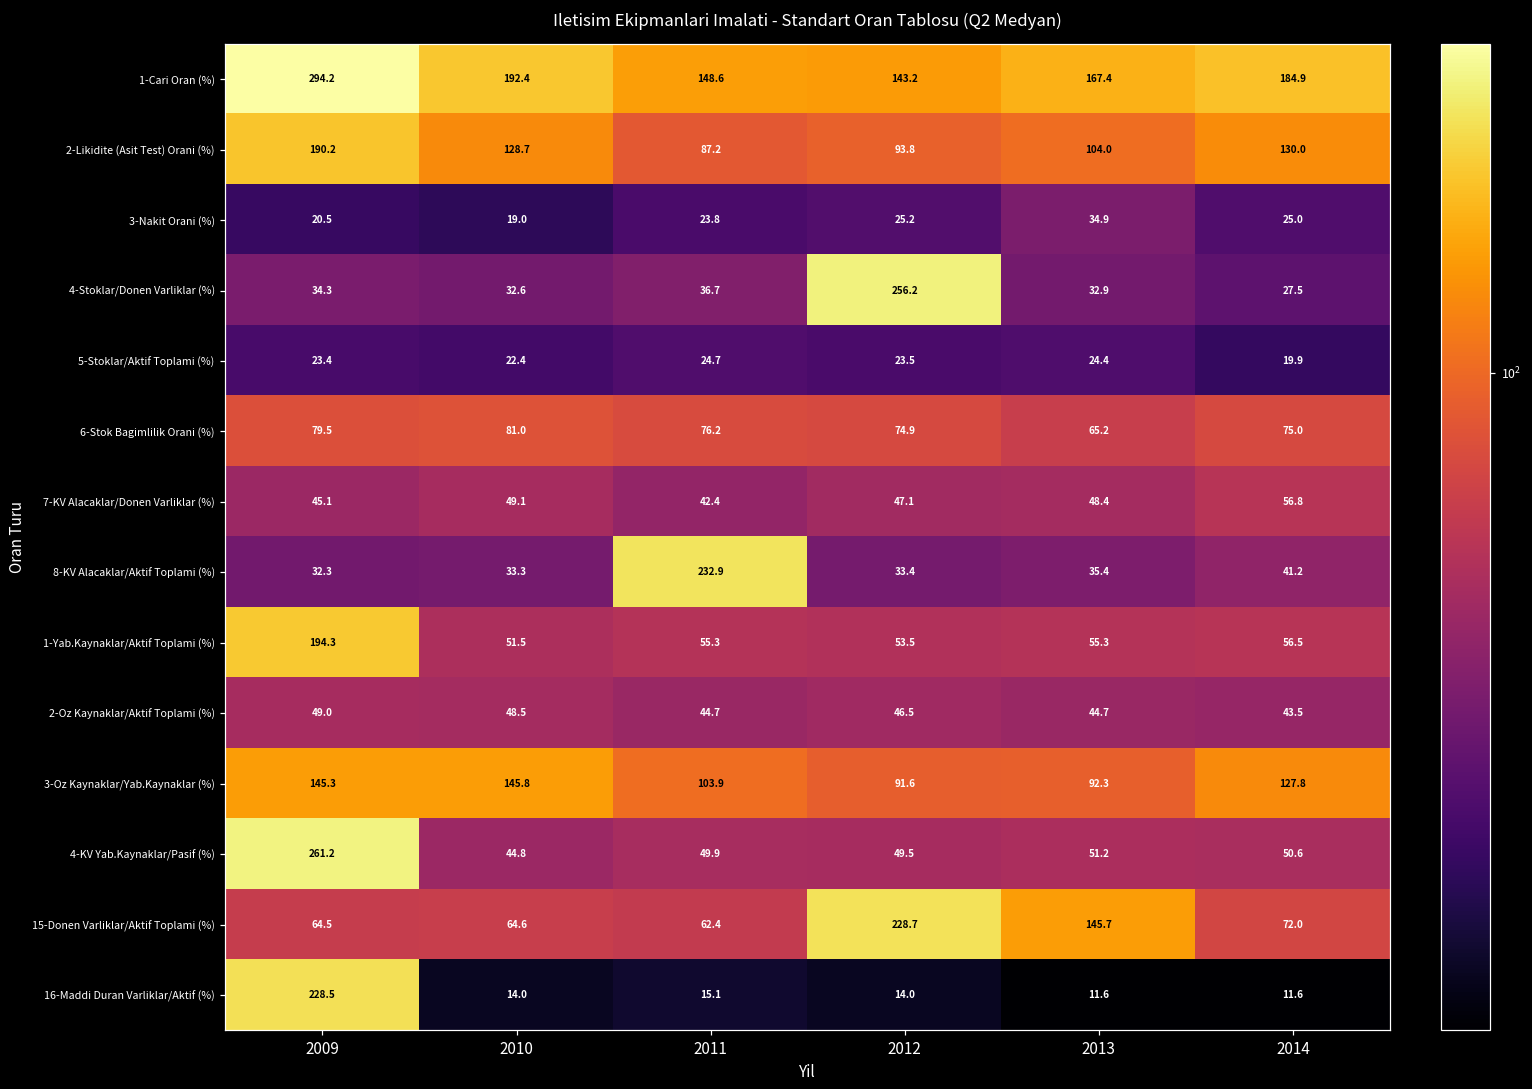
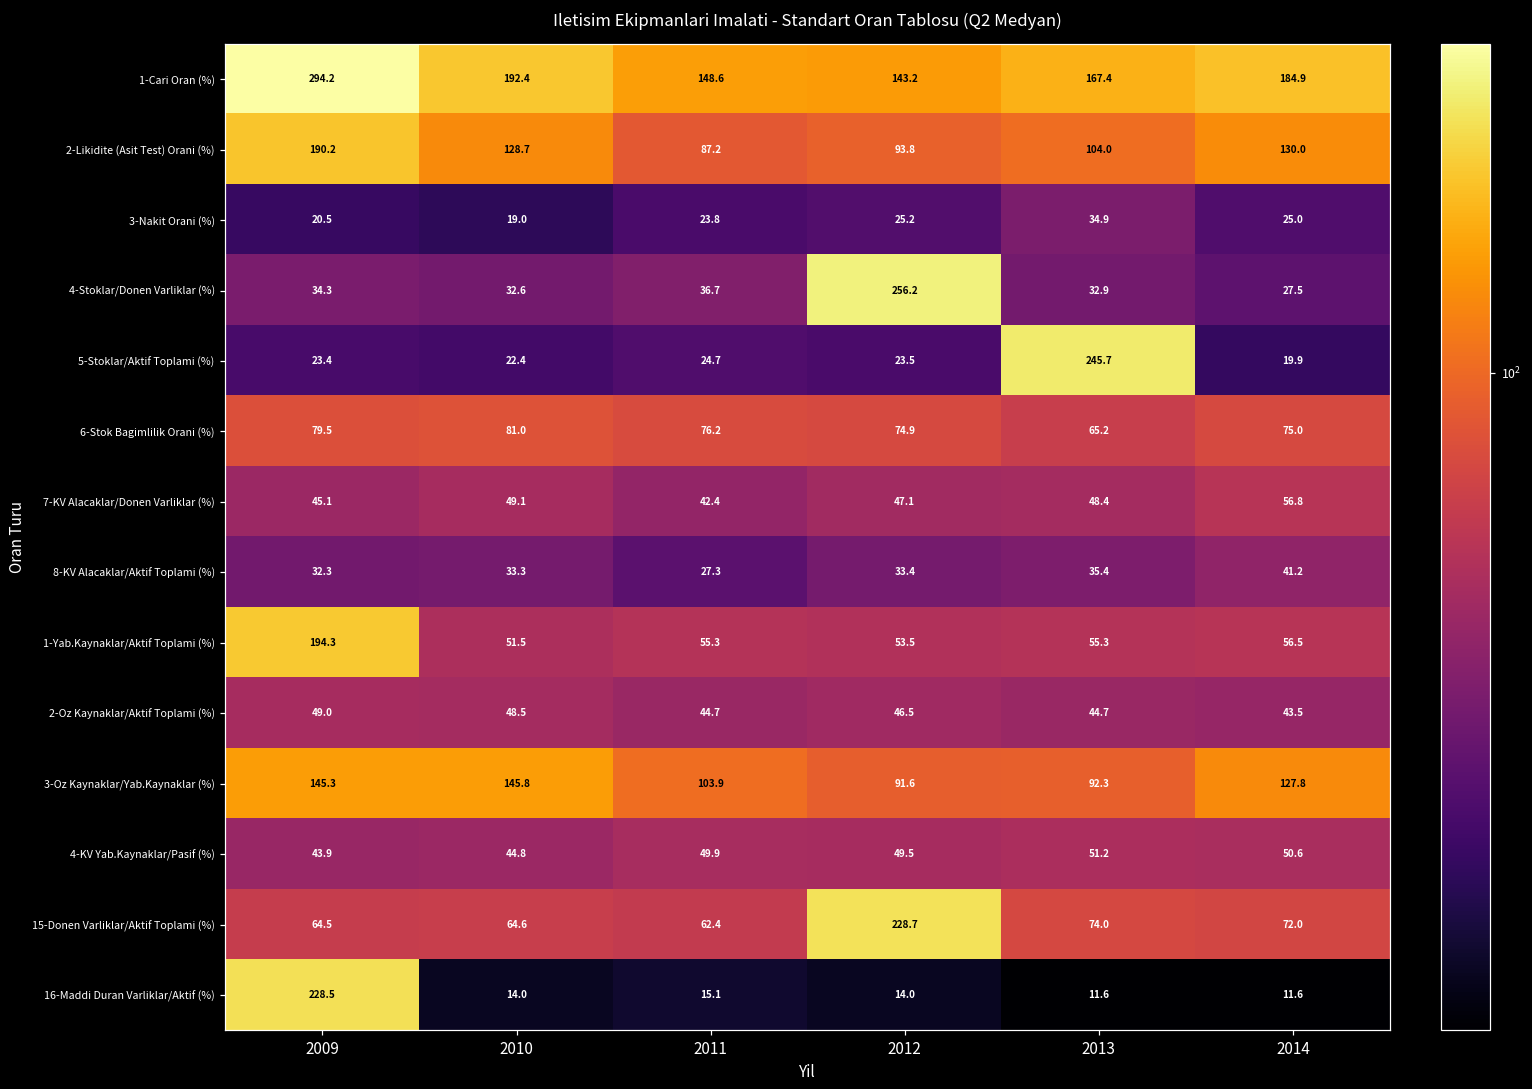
  {
    "1-Cari Oran (%)": {
      "2009": 294.2,
      "2010": 192.4,
      "2011": 148.6,
      "2012": 143.2,
      "2013": 167.4,
      "2014": 184.9
    },
    "2-Likidite (Asit Test) Orani (%)": {
      "2009": 190.2,
      "2010": 128.7,
      "2011": 87.2,
      "2012": 93.8,
      "2013": 104.0,
      "2014": 130.0
    },
    "3-Nakit Orani (%)": {
      "2009": 20.5,
      "2010": 19.0,
      "2011": 23.8,
      "2012": 25.2,
      "2013": 34.9,
      "2014": 25.0
    },
    "4-Stoklar/Donen Varliklar (%)": {
      "2009": 34.3,
      "2010": 32.6,
      "2011": 36.7,
      "2012": 256.2,
      "2013": 32.9,
      "2014": 27.5
    },
    "5-Stoklar/Aktif Toplami (%)": {
      "2009": 23.4,
      "2010": 22.4,
      "2011": 24.7,
      "2012": 23.5,
-     "2013": 24.4,
+     "2013": 245.7,
      "2014": 19.9
    },
    "6-Stok Bagimlilik Orani (%)": {
      "2009": 79.5,
      "2010": 81.0,
      "2011": 76.2,
      "2012": 74.9,
      "2013": 65.2,
      "2014": 75.0
    },
    "7-KV Alacaklar/Donen Varliklar (%)": {
      "2009": 45.1,
      "2010": 49.1,
      "2011": 42.4,
      "2012": 47.1,
      "2013": 48.4,
      "2014": 56.8
    },
    "8-KV Alacaklar/Aktif Toplami (%)": {
      "2009": 32.3,
      "2010": 33.3,
-     "2011": 232.9,
+     "2011": 27.3,
      "2012": 33.4,
      "2013": 35.4,
      "2014": 41.2
    },
    "1-Yab.Kaynaklar/Aktif Toplami (%)": {
      "2009": 194.3,
      "2010": 51.5,
      "2011": 55.3,
      "2012": 53.5,
      "2013": 55.3,
      "2014": 56.5
    },
    "2-Oz Kaynaklar/Aktif Toplami (%)": {
      "2009": 49.0,
      "2010": 48.5,
      "2011": 44.7,
      "2012": 46.5,
      "2013": 44.7,
      "2014": 43.5
    },
    "3-Oz Kaynaklar/Yab.Kaynaklar (%)": {
      "2009": 145.3,
      "2010": 145.8,
      "2011": 103.9,
      "2012": 91.6,
      "2013": 92.3,
      "2014": 127.8
    },
    "4-KV Yab.Kaynaklar/Pasif (%)": {
-     "2009": 261.2,
+     "2009": 43.9,
      "2010": 44.8,
      "2011": 49.9,
      "2012": 49.5,
      "2013": 51.2,
      "2014": 50.6
    },
    "15-Donen Varliklar/Aktif Toplami (%)": {
      "2009": 64.5,
      "2010": 64.6,
      "2011": 62.4,
      "2012": 228.7,
-     "2013": 145.7,
+     "2013": 74.0,
      "2014": 72.0
    },
    "16-Maddi Duran Varliklar/Aktif (%)": {
      "2009": 228.5,
      "2010": 14.0,
      "2011": 15.1,
      "2012": 14.0,
      "2013": 11.6,
      "2014": 11.6
    }
  }
